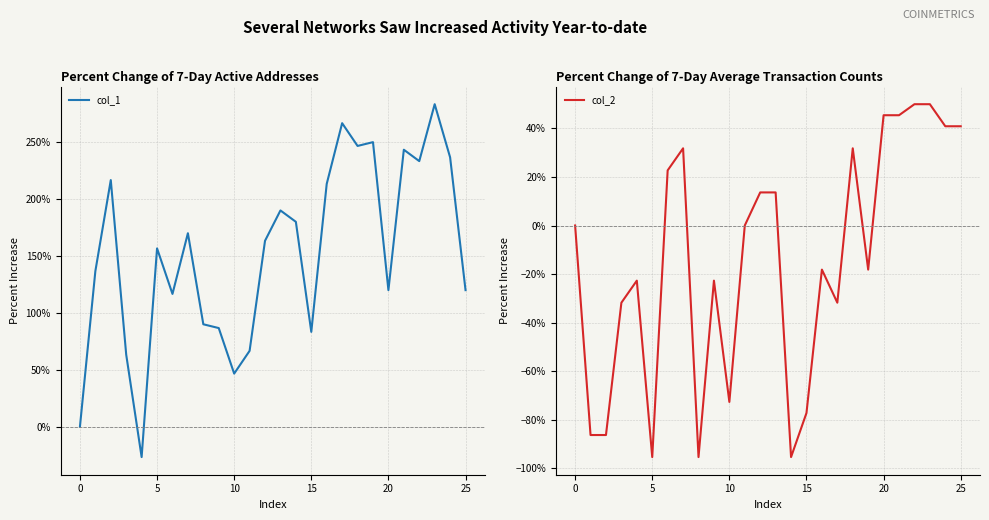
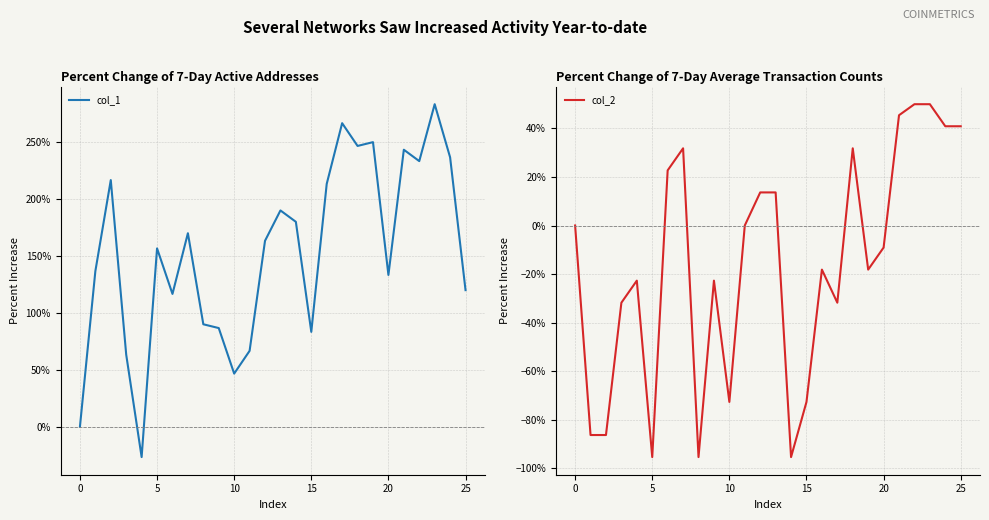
  {
    "Percent Change of 7-Day Active Addresses": {
      "0": "0%",
      "5": "157%",
      "10": "47%",
      "15": "83%",
-     "20": "120%",
+     "20": "133%",
      "25": "120%"
    },
    "Percent Change of 7-Day Average Transaction Counts": {
      "0": "0%",
      "5": "-95%",
      "10": "-73%",
-     "15": "-77%",
-     "20": "45%",
+     "15": "-73%",
+     "20": "-9%",
      "25": "41%"
    }
  }
